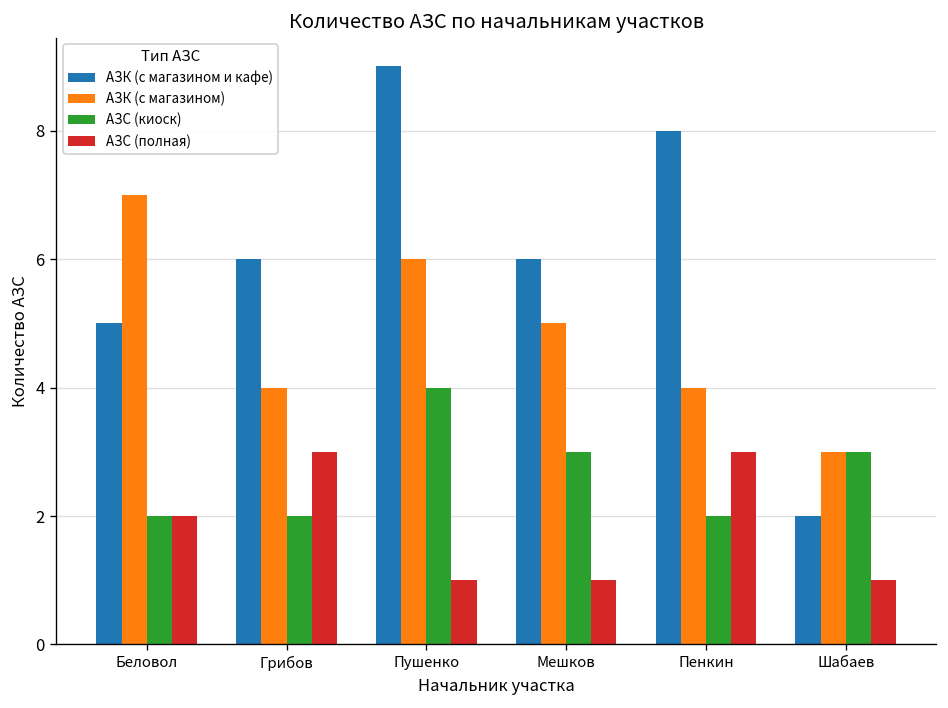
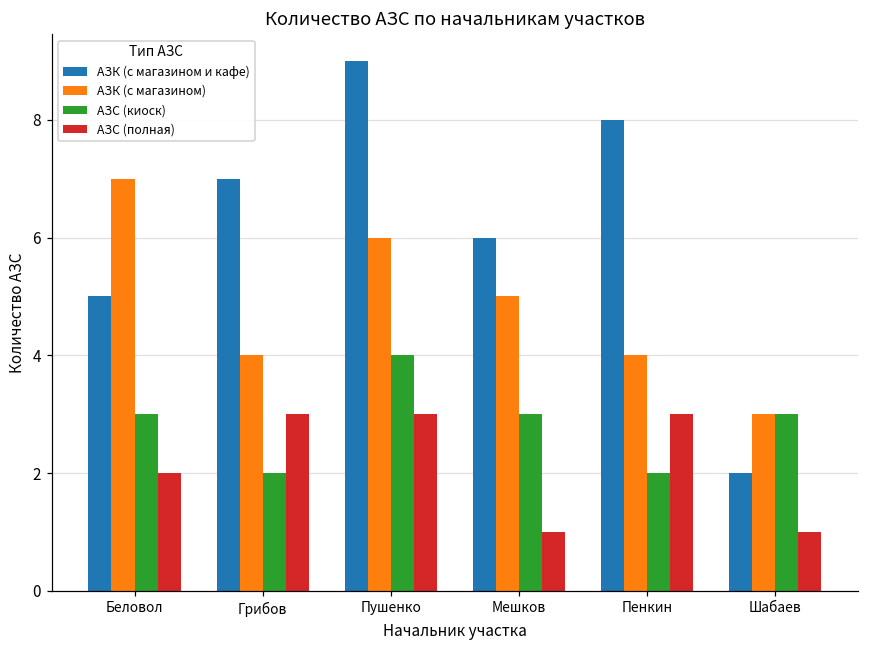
  {
    "АЗК (с магазином и кафе)": {
      "Беловол": 5,
-     "Грибов": 6,
+     "Грибов": 7,
      "Пушенко": 9,
      "Мешков": 6,
      "Пенкин": 8,
      "Шабаев": 2
    },
    "АЗК (с магазином)": {
      "Беловол": 7,
      "Грибов": 4,
      "Пушенко": 6,
      "Мешков": 5,
      "Пенкин": 4,
      "Шабаев": 3
    },
    "АЗС (киоск)": {
-     "Беловол": 2,
+     "Беловол": 3,
      "Грибов": 2,
      "Пушенко": 4,
      "Мешков": 3,
      "Пенкин": 2,
      "Шабаев": 3
    },
    "АЗС (полная)": {
      "Беловол": 2,
      "Грибов": 3,
-     "Пушенко": 1,
+     "Пушенко": 3,
      "Мешков": 1,
      "Пенкин": 3,
      "Шабаев": 1
    }
  }
